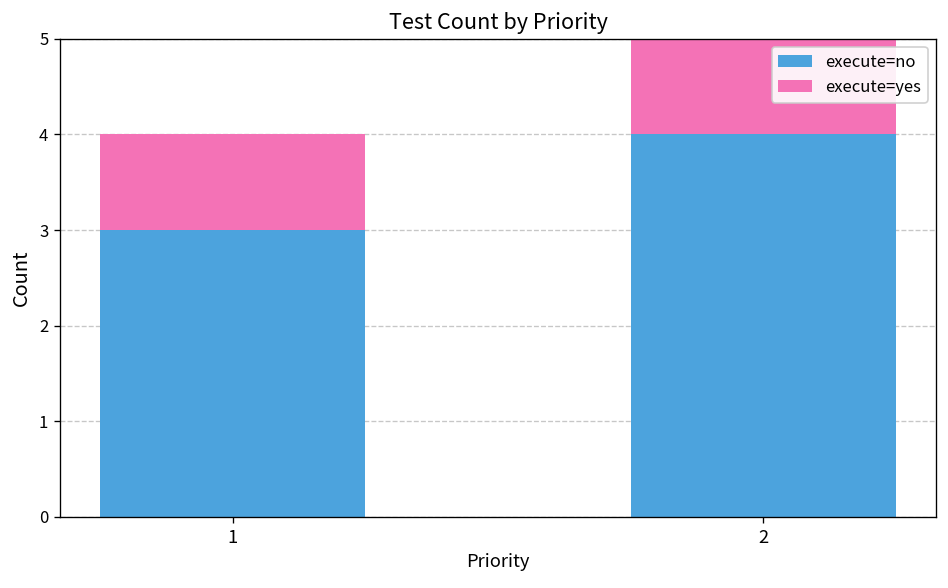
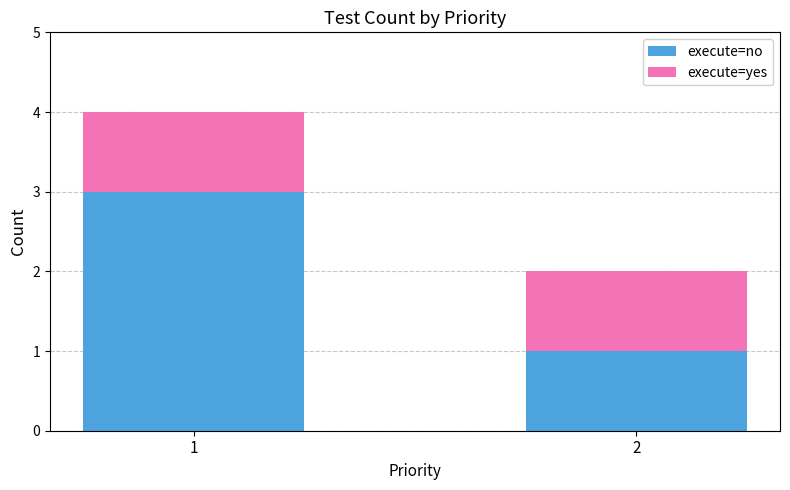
  {
    "execute=no": {
      "1": 3,
-     "2": 4
+     "2": 1
    },
    "execute=yes": {
      "1": 1,
      "2": 1
    }
  }
